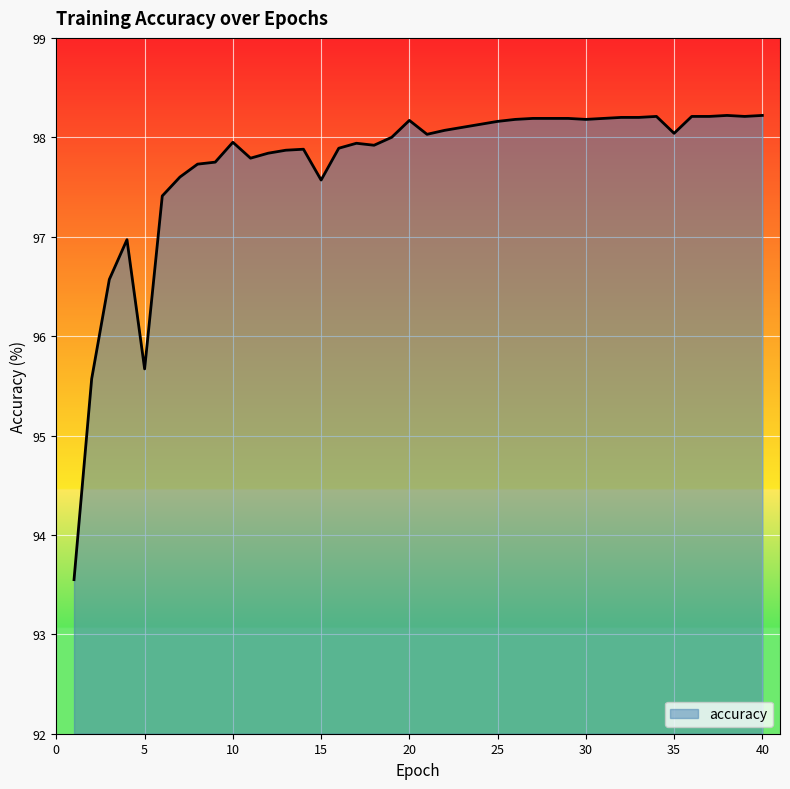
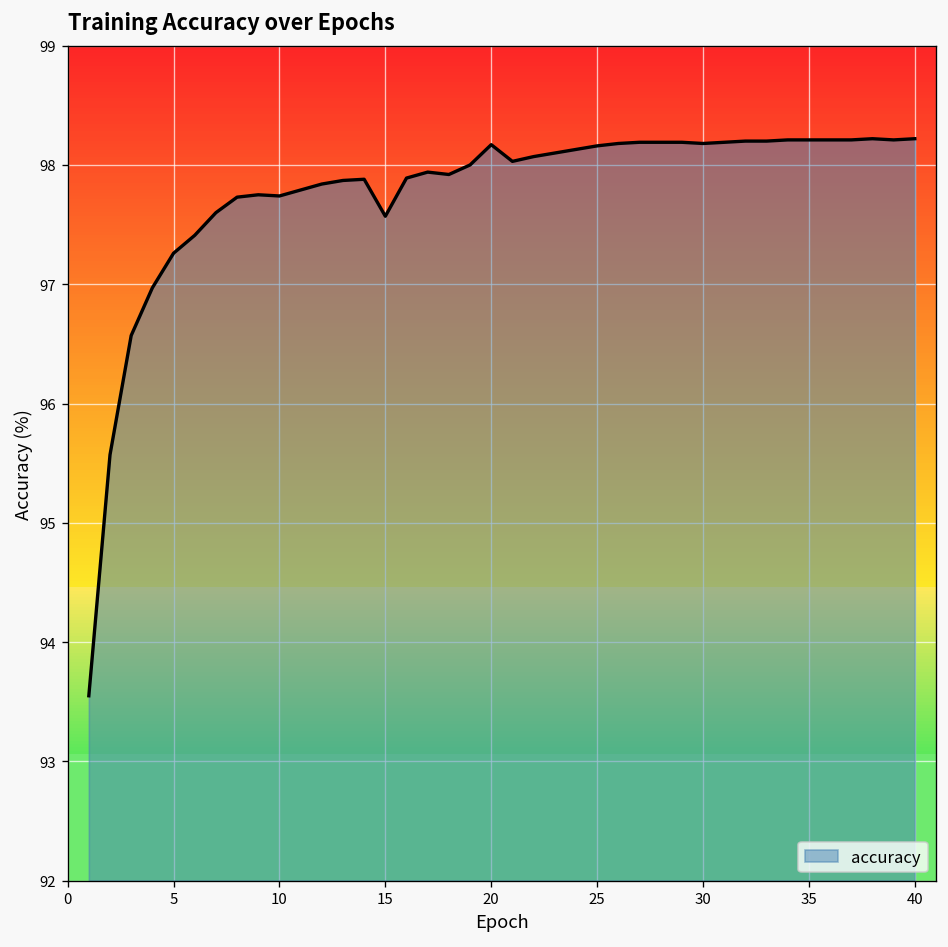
  {
-   "5": 95.7,
-   "10": 98.0,
+   "5": 97.3,
+   "10": 97.7,
    "15": 97.6,
    "20": 98.2,
    "25": 98.2,
    "30": 98.2,
-   "35": 98.0,
+   "35": 98.2,
    "40": 98.2
  }
